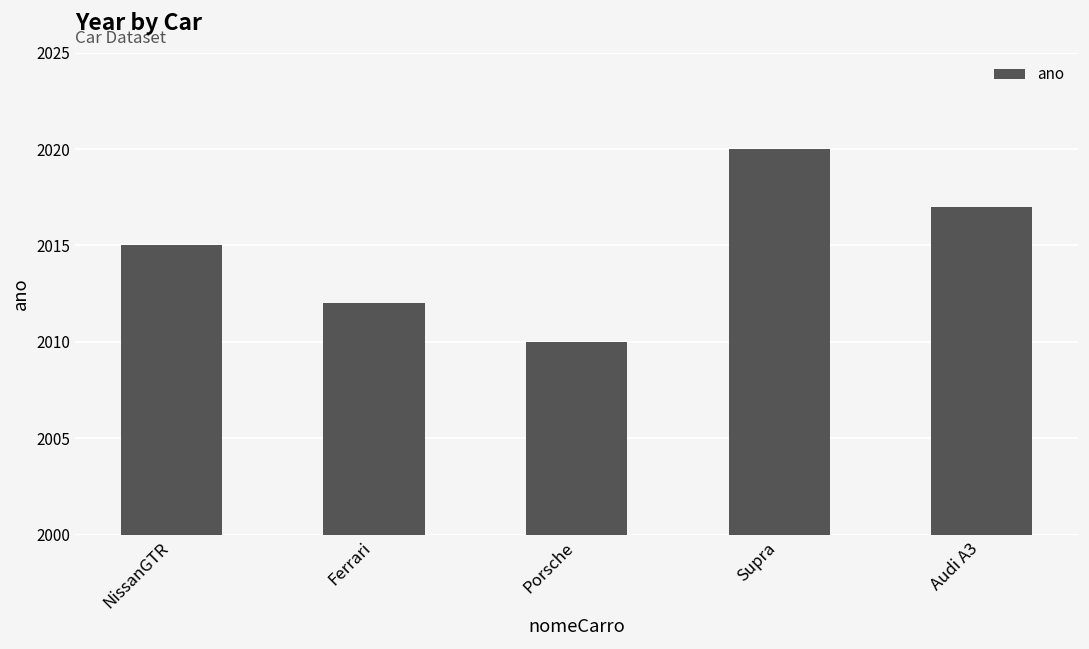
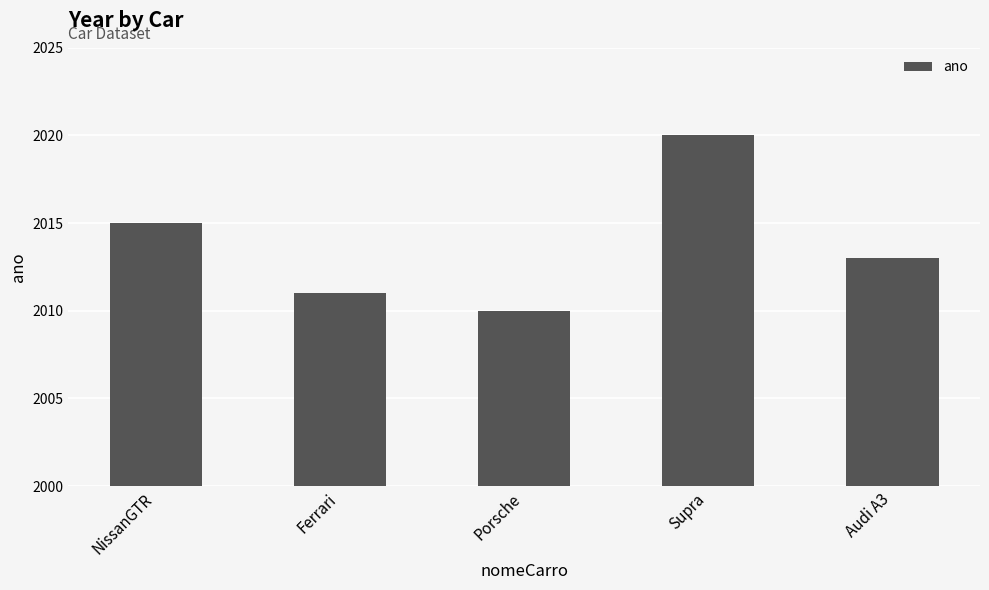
  {
    "NissanGTR": 2015,
-   "Ferrari": 2012,
+   "Ferrari": 2011,
    "Porsche": 2010,
    "Supra": 2020,
-   "Audi A3": 2017
+   "Audi A3": 2013
  }
